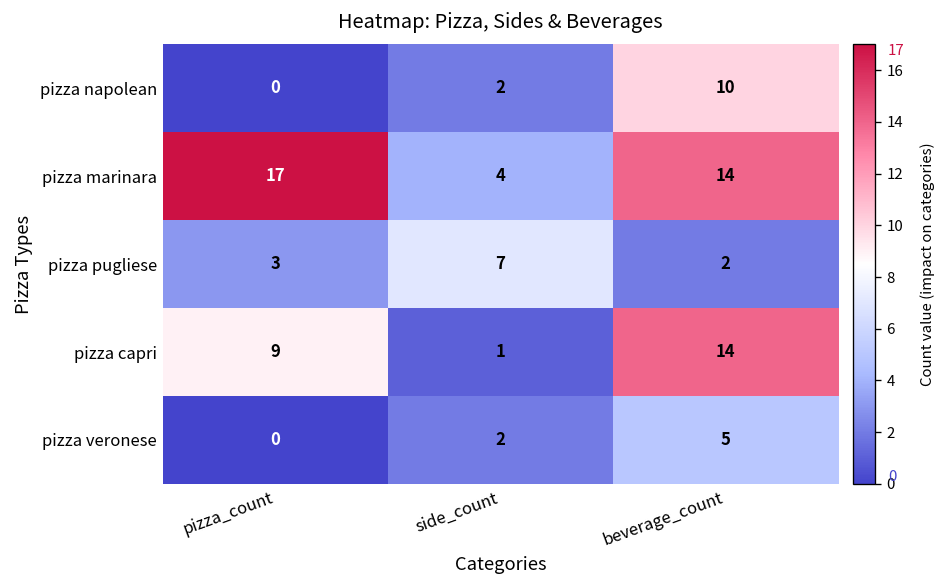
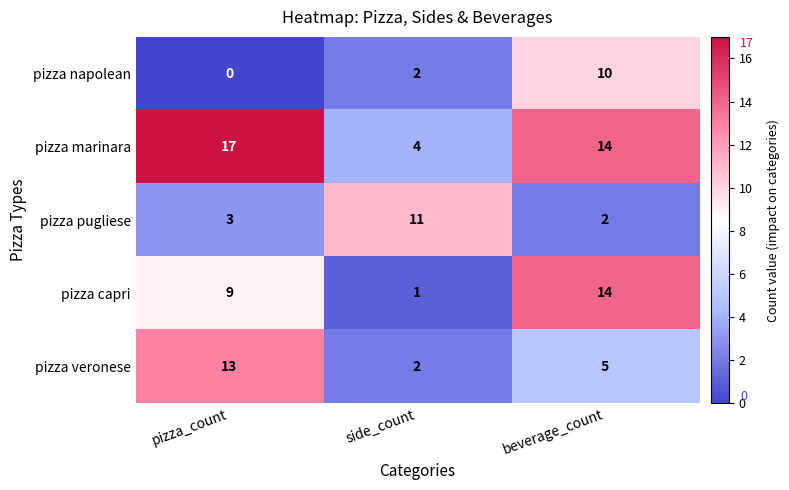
  {
    "pizza napolean": {
      "pizza_count": 0,
      "side_count": 2,
      "beverage_count": 10
    },
    "pizza marinara": {
      "pizza_count": 17,
      "side_count": 4,
      "beverage_count": 14
    },
    "pizza pugliese": {
      "pizza_count": 3,
-     "side_count": 7,
+     "side_count": 11,
      "beverage_count": 2
    },
    "pizza capri": {
      "pizza_count": 9,
      "side_count": 1,
      "beverage_count": 14
    },
    "pizza veronese": {
-     "pizza_count": 0,
+     "pizza_count": 13,
      "side_count": 2,
      "beverage_count": 5
    }
  }
